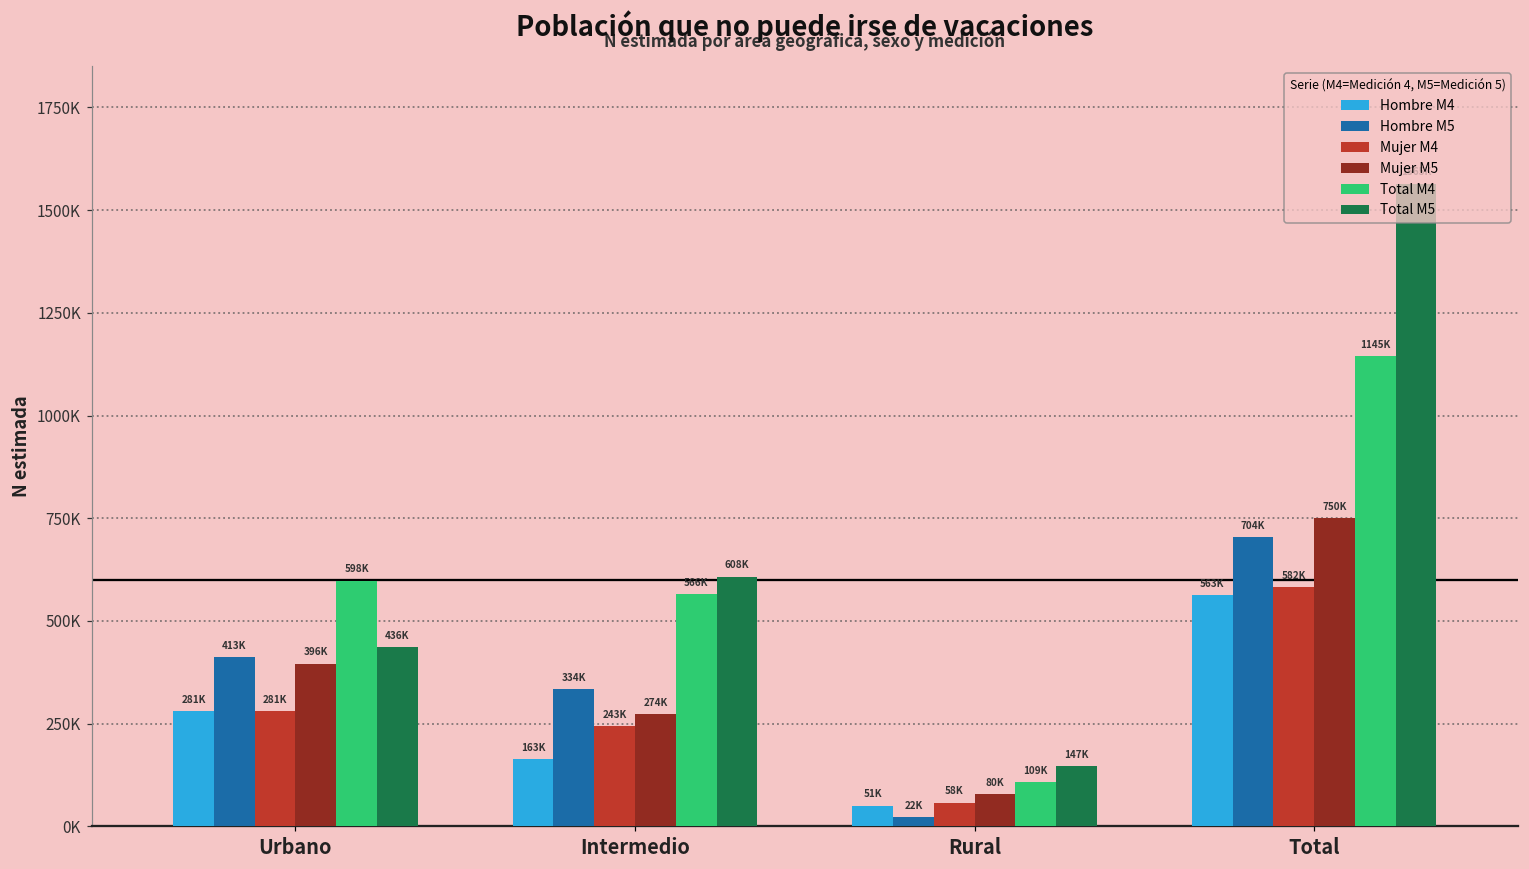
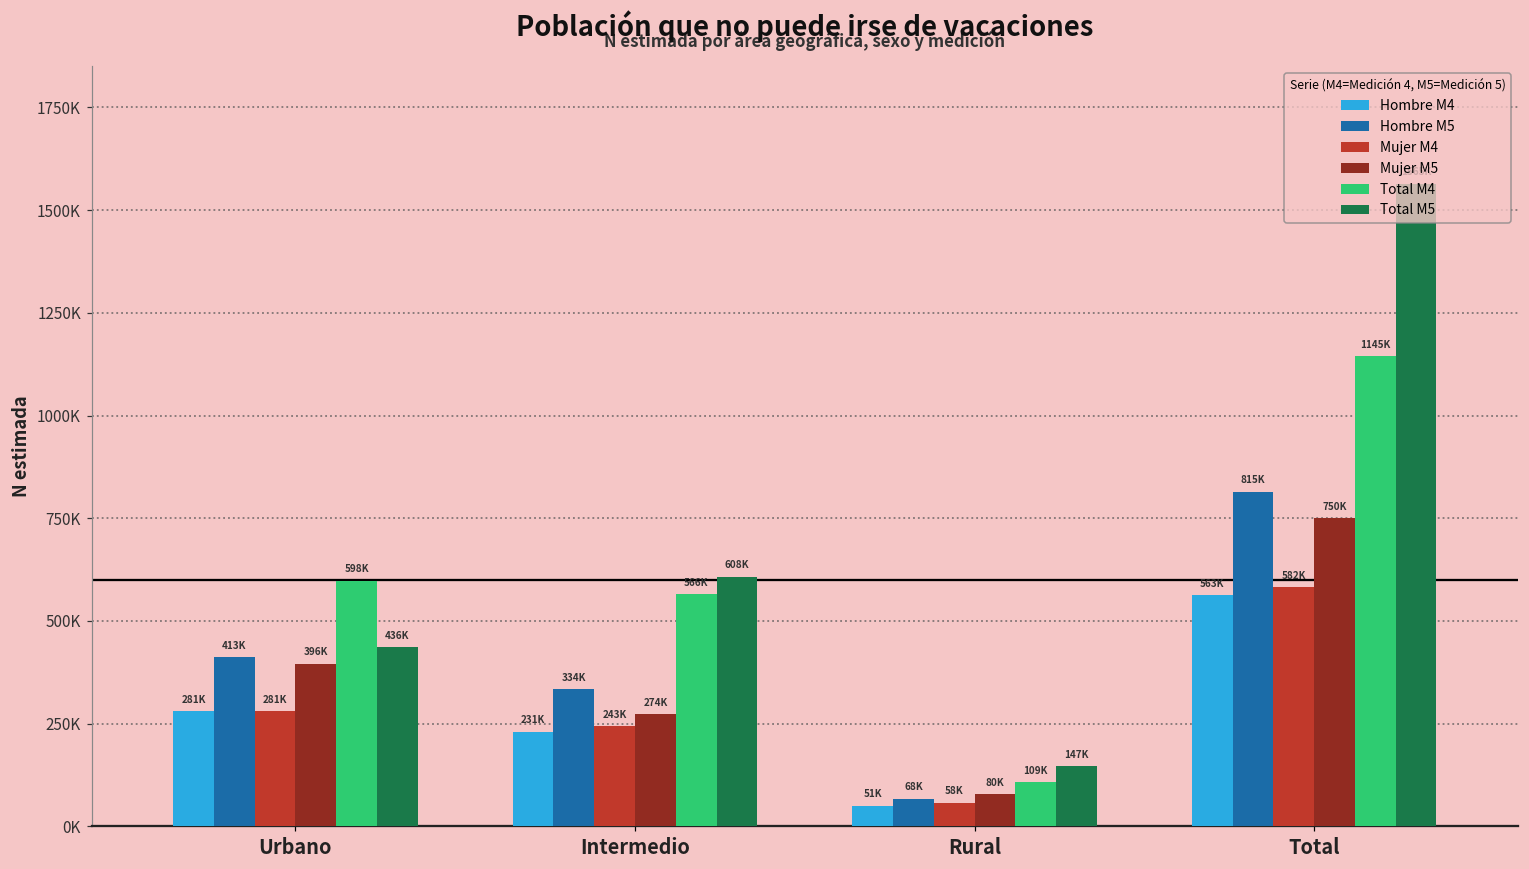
  {
    "Hombre M4": {
      "Urbano": "281K",
-     "Intermedio": "163K",
+     "Intermedio": "231K",
      "Rural": "51K",
      "Total": "563K"
    },
    "Hombre M5": {
      "Urbano": "413K",
      "Intermedio": "334K",
-     "Rural": "22K",
-     "Total": "704K"
+     "Rural": "68K",
+     "Total": "815K"
    },
    "Total M4": {
      "Urbano": "598K",
      "Intermedio": "566K",
      "Rural": "109K",
      "Total": "1145K"
    },
    "Total M5": {
      "Urbano": "436K",
      "Intermedio": "608K",
      "Rural": "147K"
    }
  }
